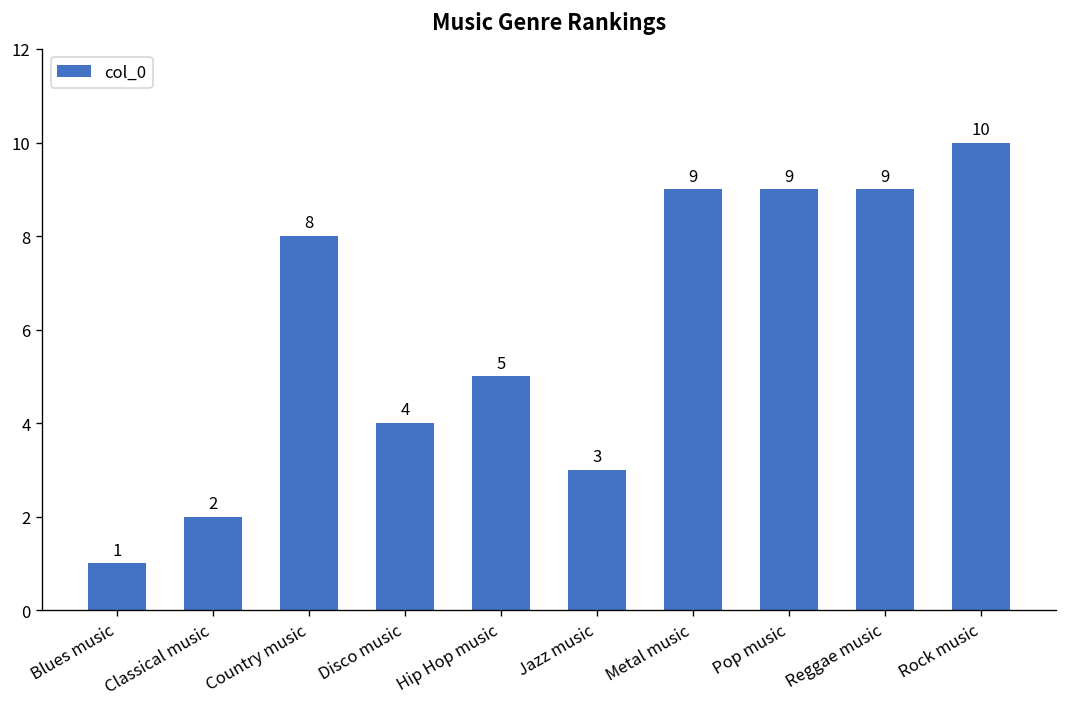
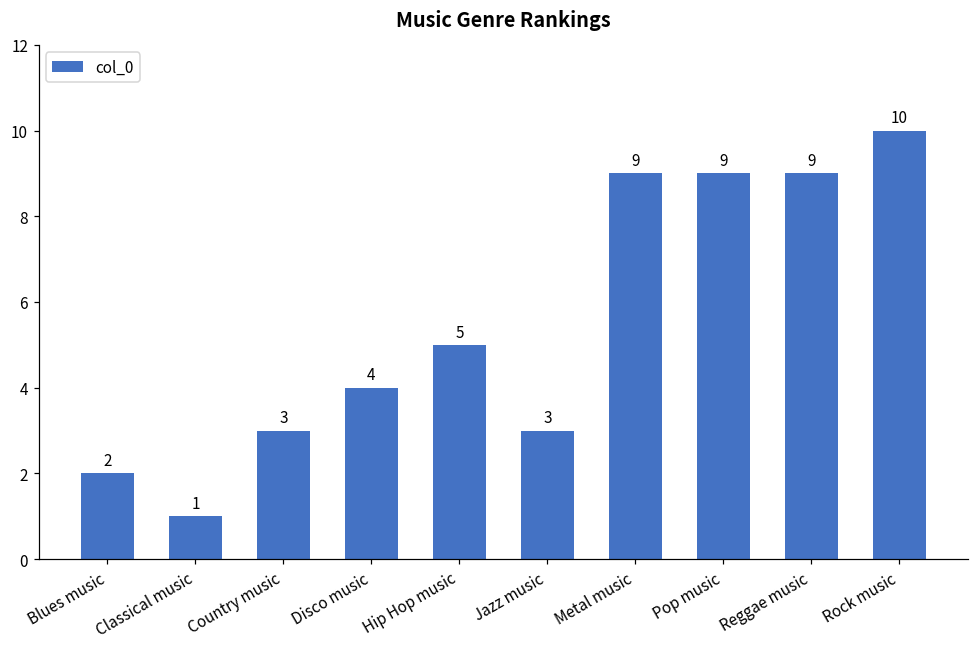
  {
-   "Blues music": 1,
-   "Classical music": 2,
-   "Country music": 8,
+   "Blues music": 2,
+   "Classical music": 1,
+   "Country music": 3,
    "Disco music": 4,
    "Hip Hop music": 5,
    "Jazz music": 3,
    "Metal music": 9,
    "Pop music": 9,
    "Reggae music": 9,
    "Rock music": 10
  }
